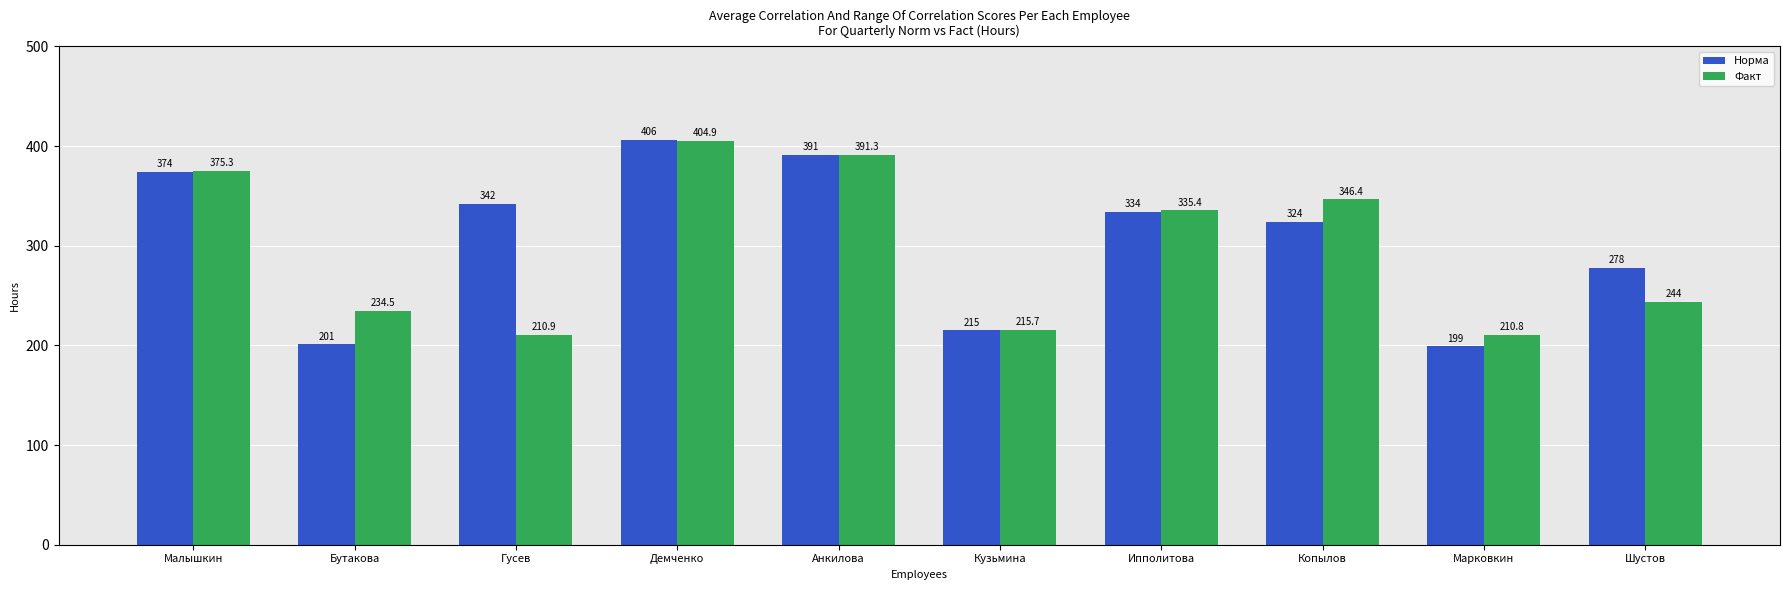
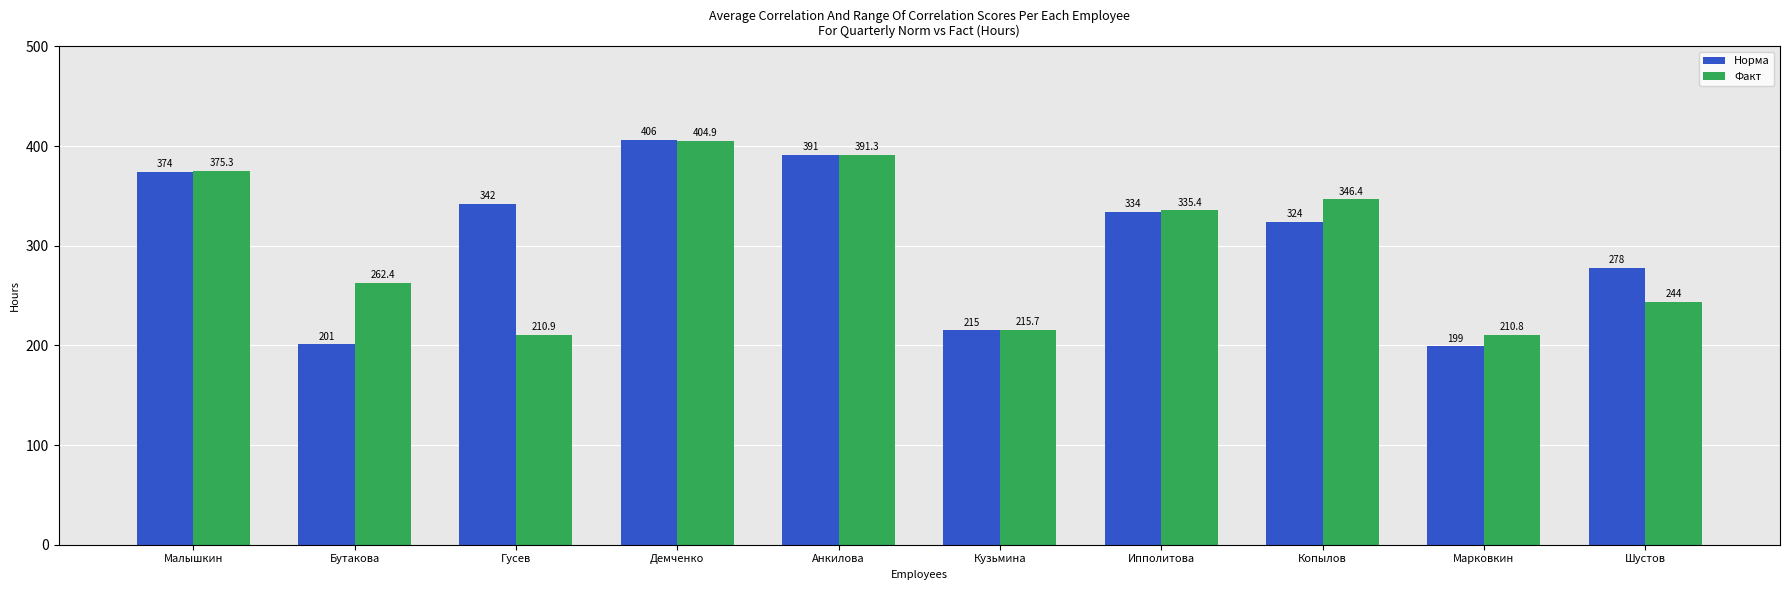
  {
    "Норма": {
      "Малышкин": 374,
      "Бутакова": 201,
      "Гусев": 342,
      "Демченко": 406,
      "Анкилова": 391,
      "Кузьмина": 215,
      "Ипполитова": 334,
      "Копылов": 324,
      "Марковкин": 199,
      "Шустов": 278
    },
    "Факт": {
      "Малышкин": 375.3,
-     "Бутакова": 234.5,
+     "Бутакова": 262.4,
      "Гусев": 210.9,
      "Демченко": 404.9,
      "Анкилова": 391.3,
      "Кузьмина": 215.7,
      "Ипполитова": 335.4,
      "Копылов": 346.4,
      "Марковкин": 210.8,
      "Шустов": 244
    }
  }
